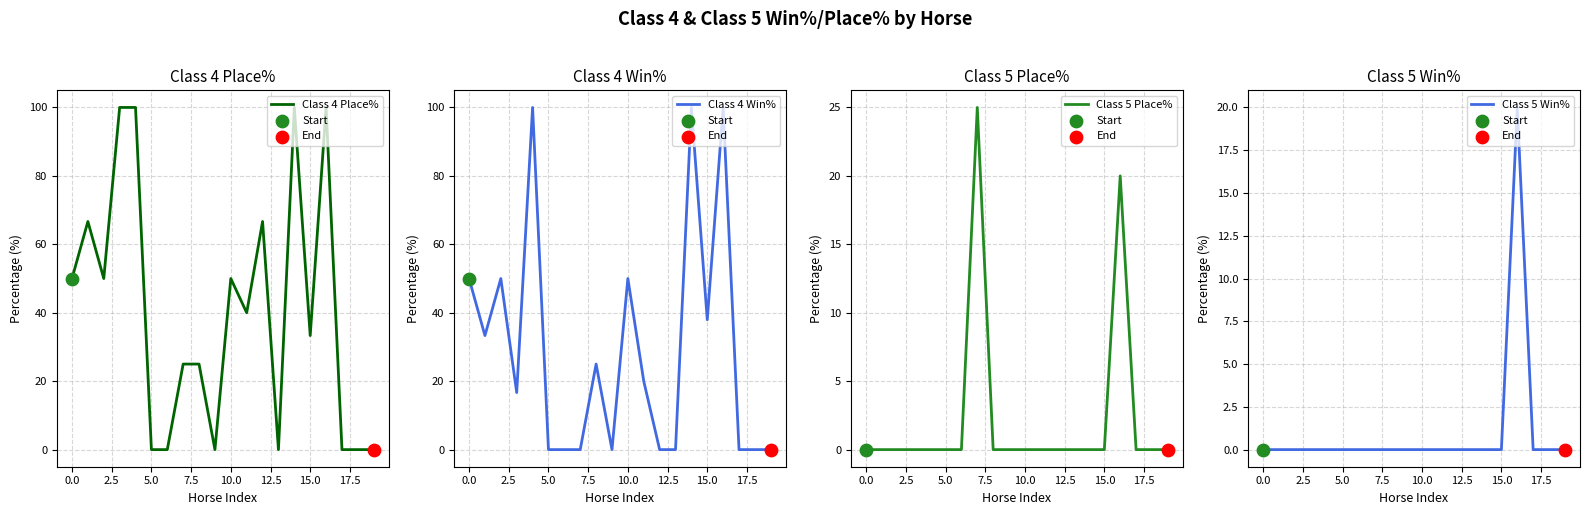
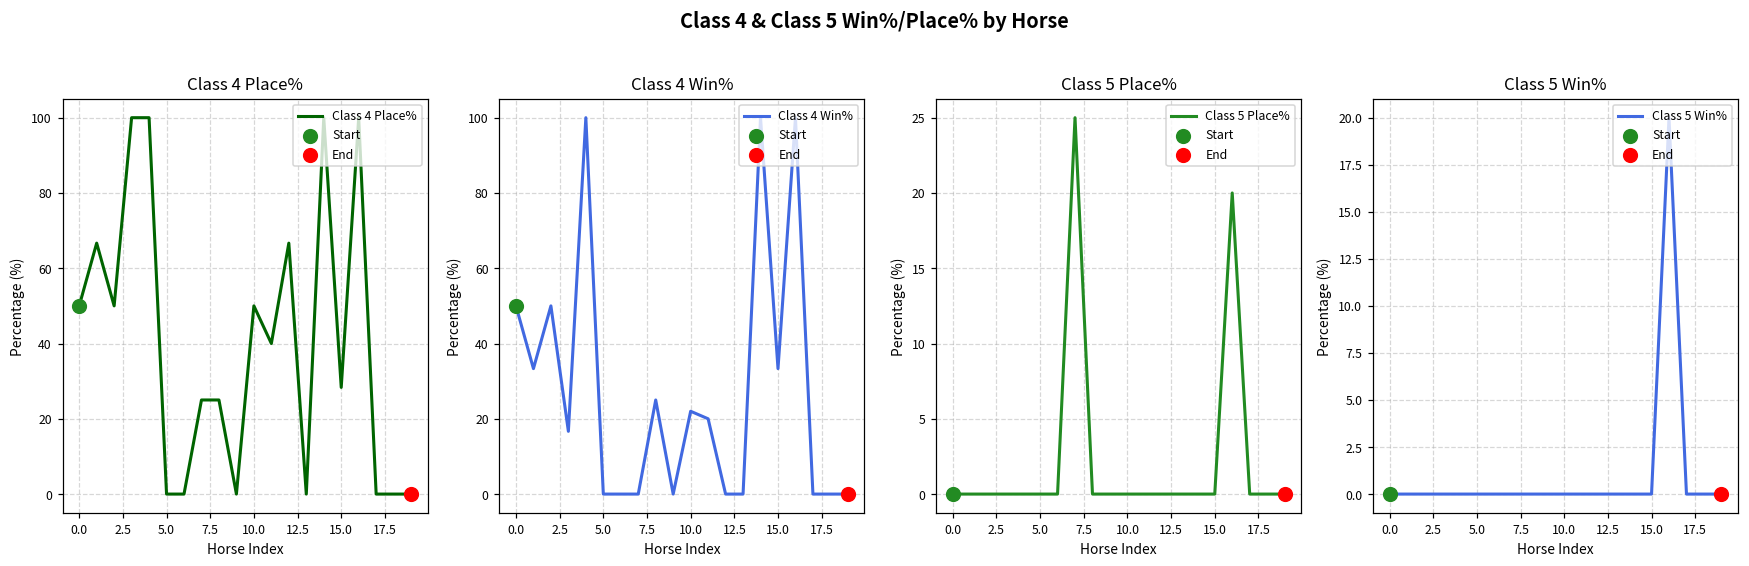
  {
    "Class 4 Place%": {
      "Class 4 Place%": {
        "5.0": 0,
        "10.0": 50,
-       "15.0": 33
+       "15.0": 28
      }
    },
    "Class 4 Win%": {
      "Class 4 Win%": {
        "5.0": 0,
-       "10.0": 50,
-       "15.0": 38
+       "10.0": 22,
+       "15.0": 33
      }
    },
    "Class 5 Win%": {
      "Class 5 Win%": {
        "5.0": 0.0,
        "10.0": 0.0,
        "15.0": 0.0
      }
    }
  }
